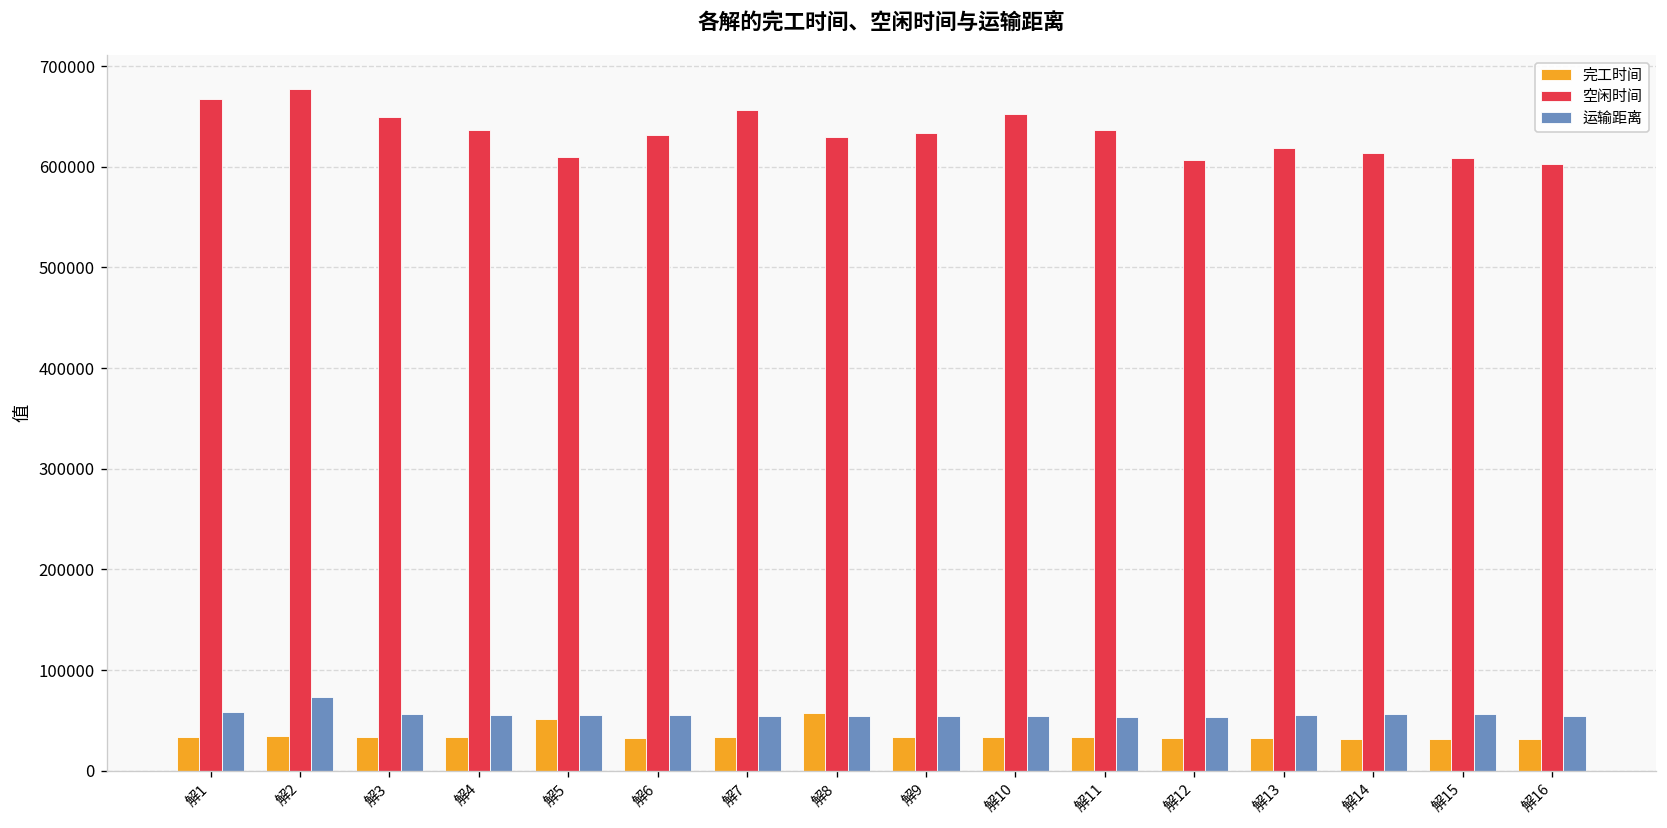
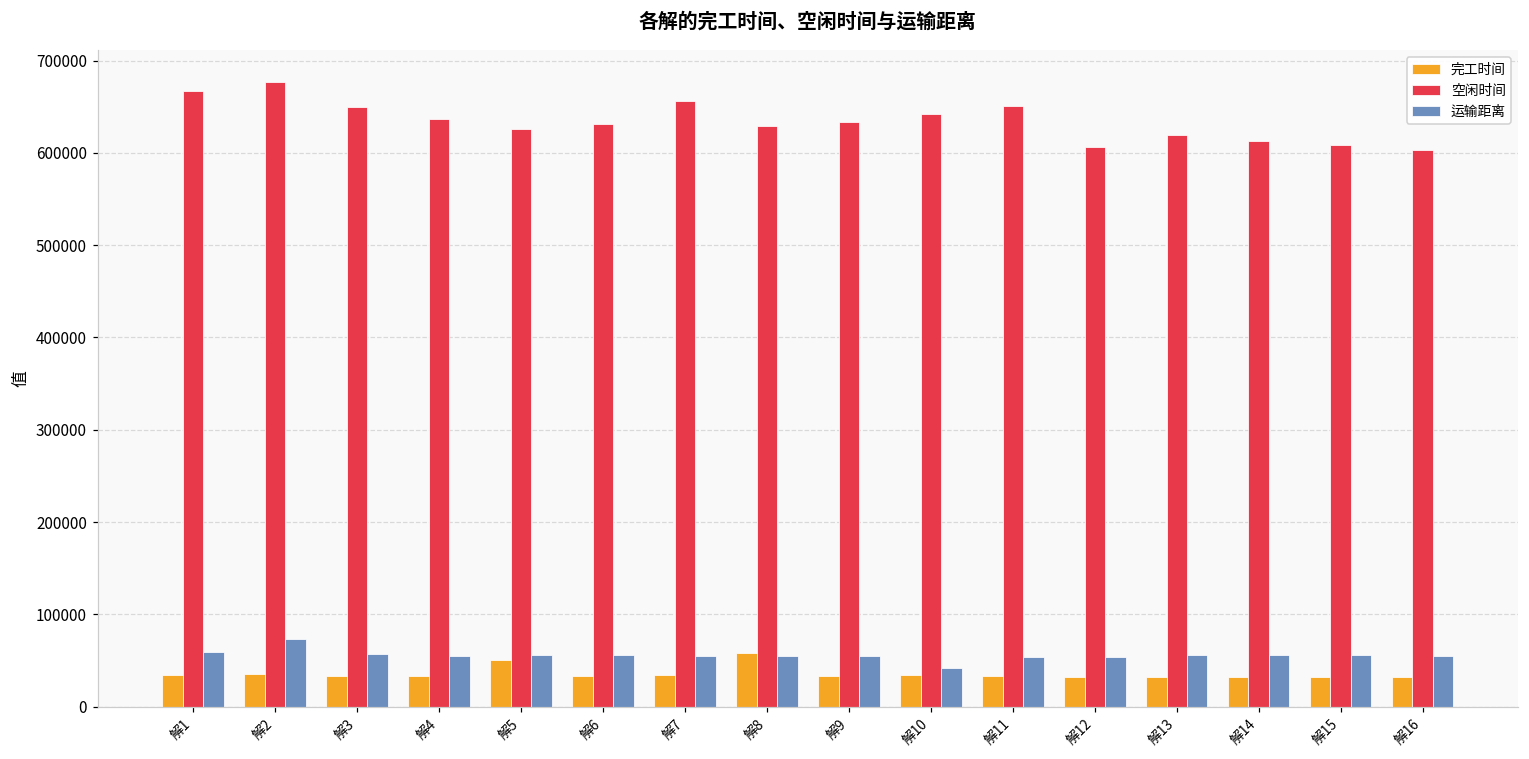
  {
    "完工时间": {
      "解1": 30000,
      "解2": 40000,
      "解3": 30000,
      "解4": 30000,
      "解5": 50000,
      "解6": 30000,
      "解7": 30000,
      "解8": 60000,
      "解9": 30000,
      "解10": 30000,
      "解11": 30000,
      "解12": 30000,
      "解13": 30000,
      "解14": 30000,
      "解15": 30000,
      "解16": 30000
    },
    "空闲时间": {
      "解1": 670000,
      "解2": 680000,
      "解3": 650000,
      "解4": 640000,
-     "解5": 610000,
+     "解5": 630000,
      "解6": 630000,
      "解7": 660000,
      "解8": 630000,
      "解9": 630000,
-     "解10": 650000,
-     "解11": 640000,
+     "解10": 640000,
+     "解11": 650000,
      "解12": 610000,
      "解13": 620000,
      "解14": 610000,
      "解15": 610000,
      "解16": 600000
    },
    "运输距离": {
      "解1": 60000,
      "解2": 70000,
      "解3": 60000,
      "解4": 60000,
      "解5": 60000,
      "解6": 60000,
      "解7": 50000,
      "解8": 50000,
      "解9": 50000,
-     "解10": 50000,
+     "解10": 40000,
      "解11": 50000,
      "解12": 50000,
      "解13": 60000,
      "解14": 60000,
      "解15": 60000,
      "解16": 50000
    }
  }
